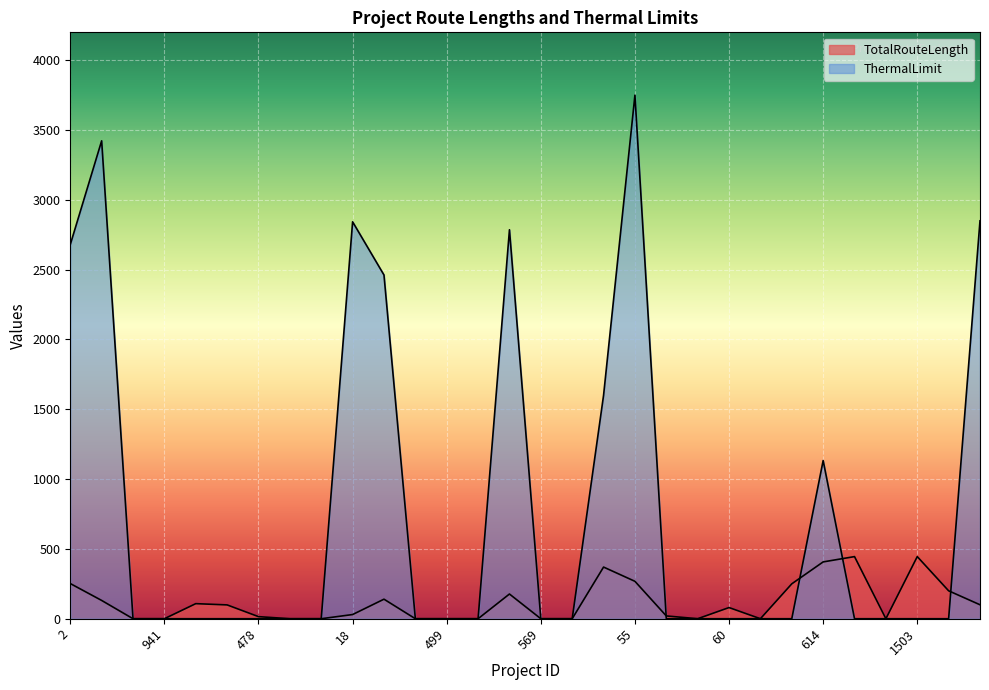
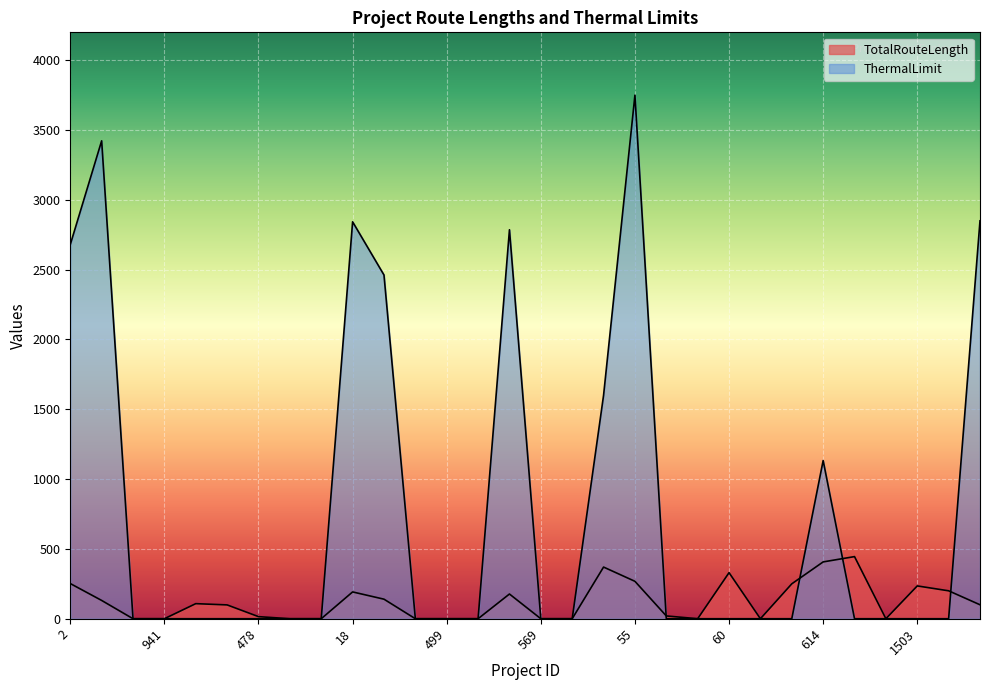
  {
    "TotalRouteLength": {
      "2": 250,
-     "18": 30,
+     "18": 190,
      "55": 270,
-     "60": 80,
+     "60": 330,
      "614": 410,
-     "1503": 450
+     "1503": 240
    },
    "ThermalLimit": {
      "2": 2680,
      "18": 2840,
      "55": 3750,
      "60": 0,
      "614": 1130,
      "1503": 0
    }
  }
